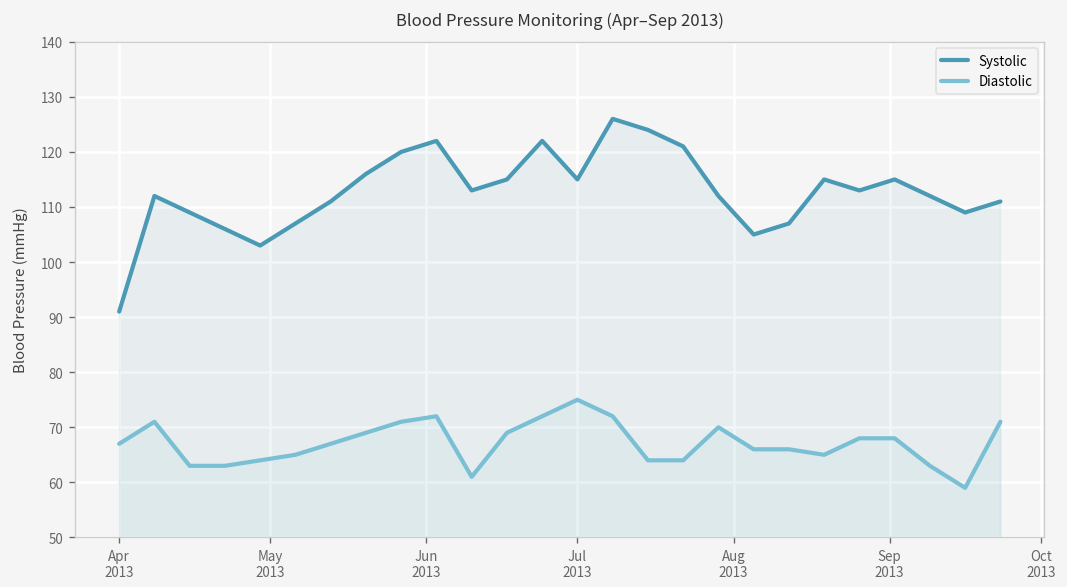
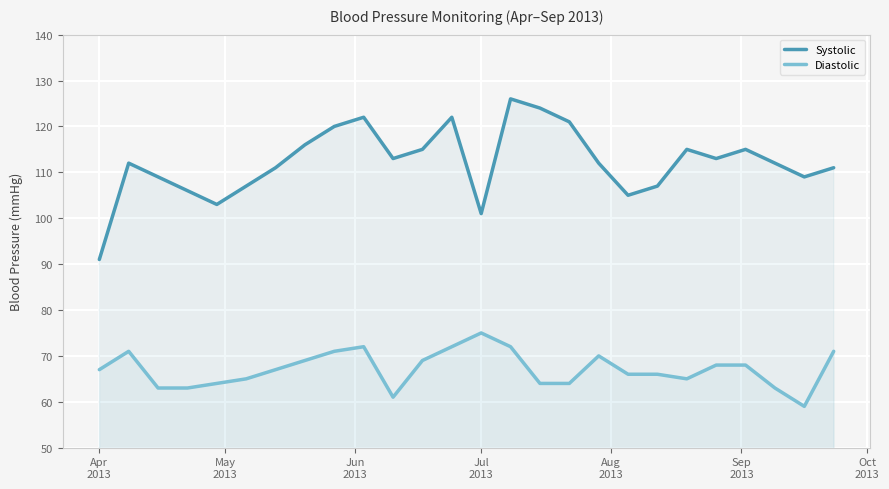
  {
    "Systolic": {
      "Apr 2013": 91,
-     "Jul 2013": 115
+     "Jul 2013": 101
    },
    "Diastolic": {
      "Apr 2013": 67,
      "Jul 2013": 75
    }
  }
